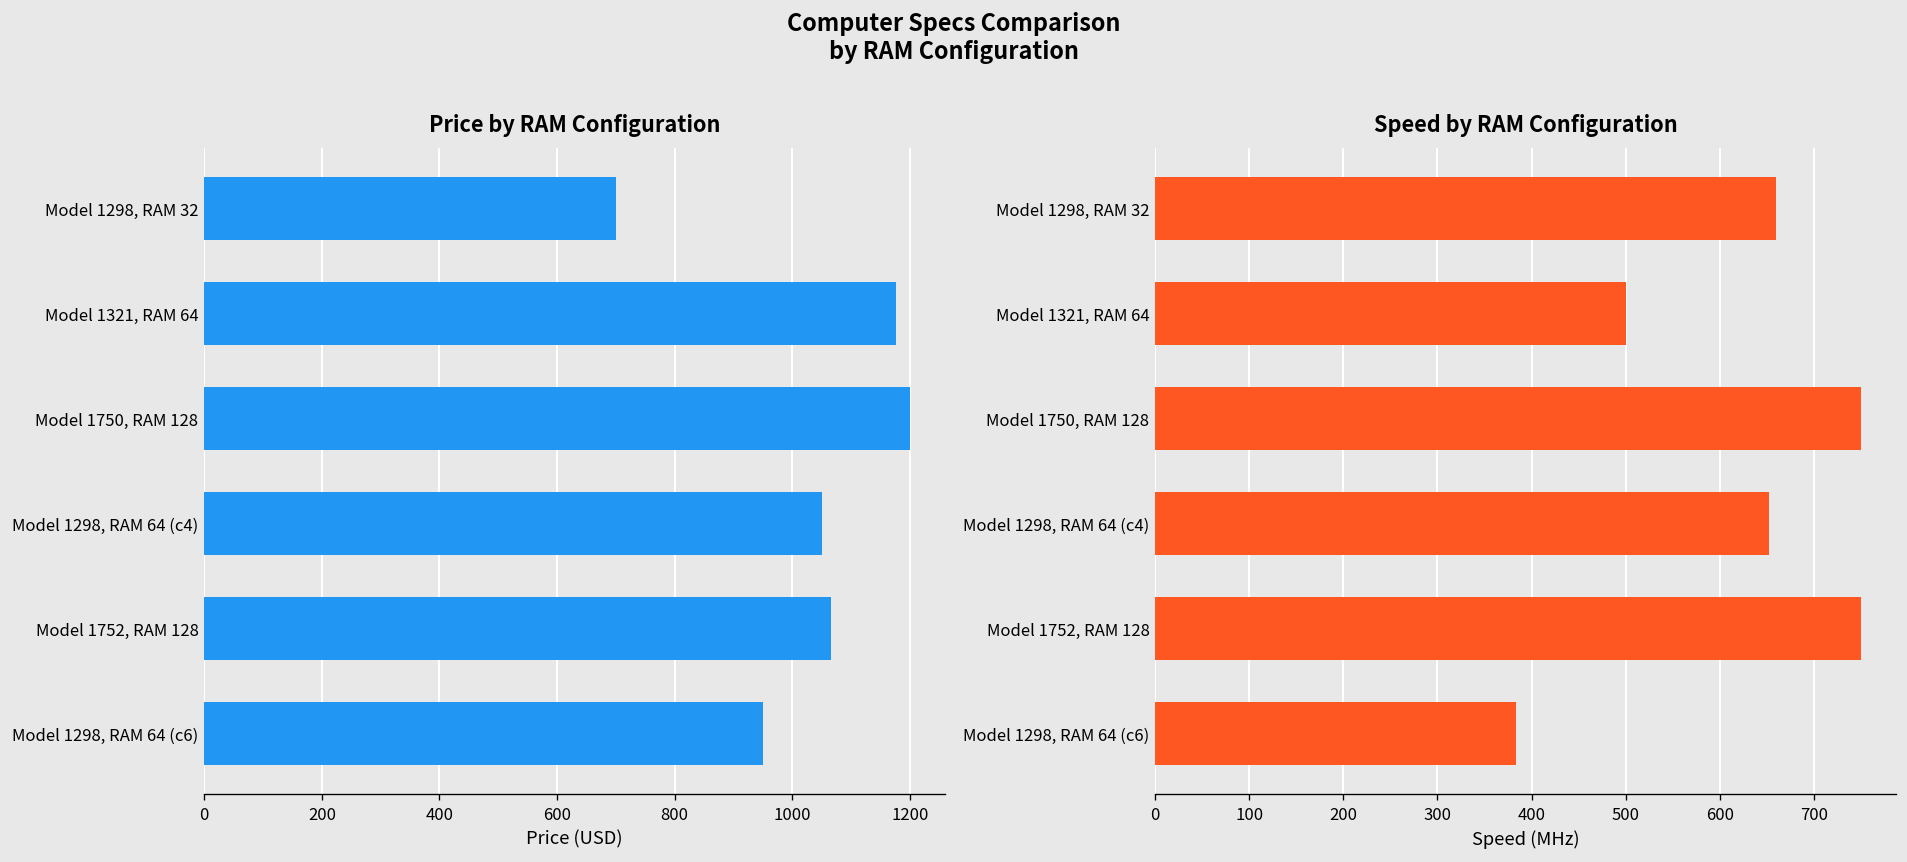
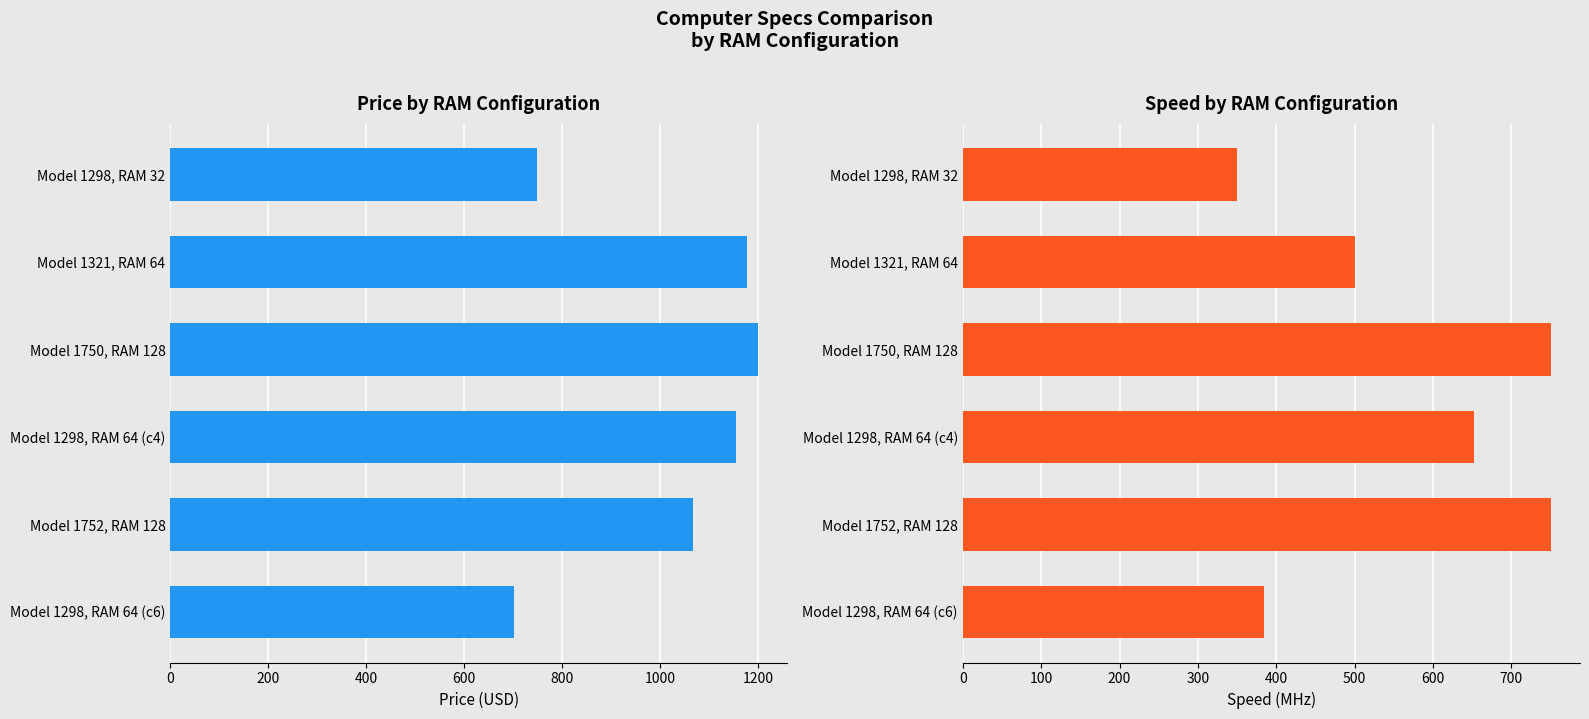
  {
    "Price by RAM Configuration": {
-     "Model 1298, RAM 32": 700,
+     "Model 1298, RAM 32": 750,
      "Model 1321, RAM 64": 1180,
      "Model 1750, RAM 128": 1200,
-     "Model 1298, RAM 64 (c4)": 1050,
+     "Model 1298, RAM 64 (c4)": 1160,
      "Model 1752, RAM 128": 1070,
-     "Model 1298, RAM 64 (c6)": 950
+     "Model 1298, RAM 64 (c6)": 700
    },
    "Speed by RAM Configuration": {
-     "Model 1298, RAM 32": 660,
+     "Model 1298, RAM 32": 350,
      "Model 1321, RAM 64": 500,
      "Model 1750, RAM 128": 750,
      "Model 1298, RAM 64 (c4)": 650,
      "Model 1752, RAM 128": 750,
      "Model 1298, RAM 64 (c6)": 380
    }
  }
